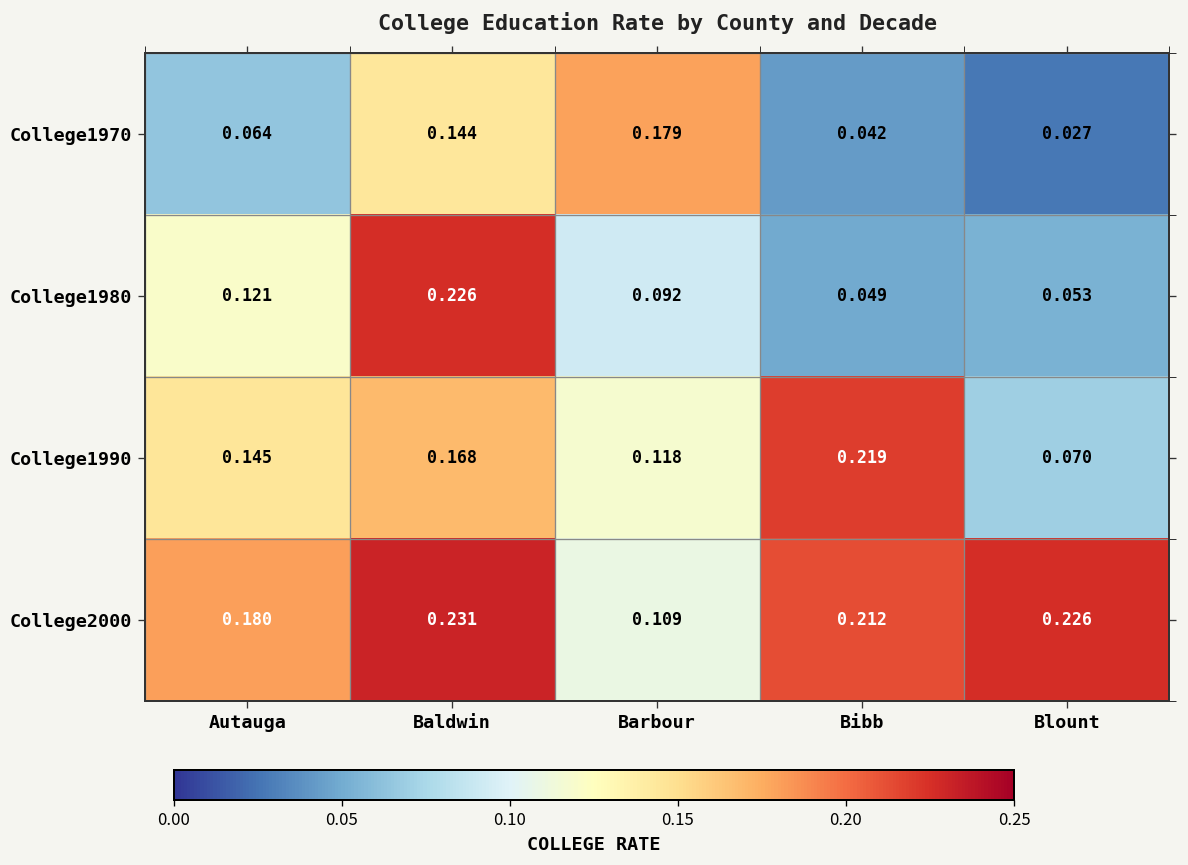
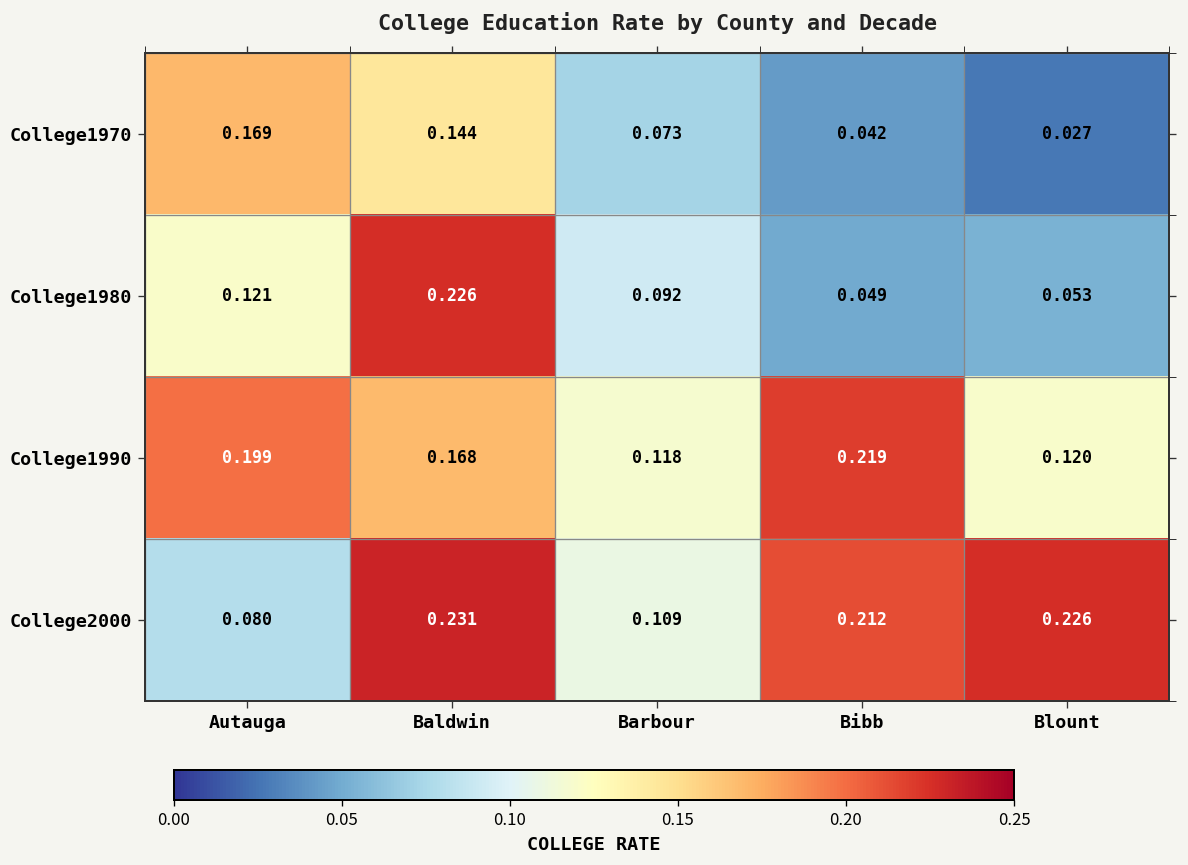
  {
    "College1970": {
-     "Autauga": 0.064,
+     "Autauga": 0.169,
      "Baldwin": 0.144,
-     "Barbour": 0.179,
+     "Barbour": 0.073,
      "Bibb": 0.042,
      "Blount": 0.027
    },
    "College1980": {
      "Autauga": 0.121,
      "Baldwin": 0.226,
      "Barbour": 0.092,
      "Bibb": 0.049,
      "Blount": 0.053
    },
    "College1990": {
-     "Autauga": 0.145,
+     "Autauga": 0.199,
      "Baldwin": 0.168,
      "Barbour": 0.118,
      "Bibb": 0.219,
-     "Blount": 0.070
+     "Blount": 0.120
    },
    "College2000": {
-     "Autauga": 0.180,
+     "Autauga": 0.080,
      "Baldwin": 0.231,
      "Barbour": 0.109,
      "Bibb": 0.212,
      "Blount": 0.226
    }
  }
